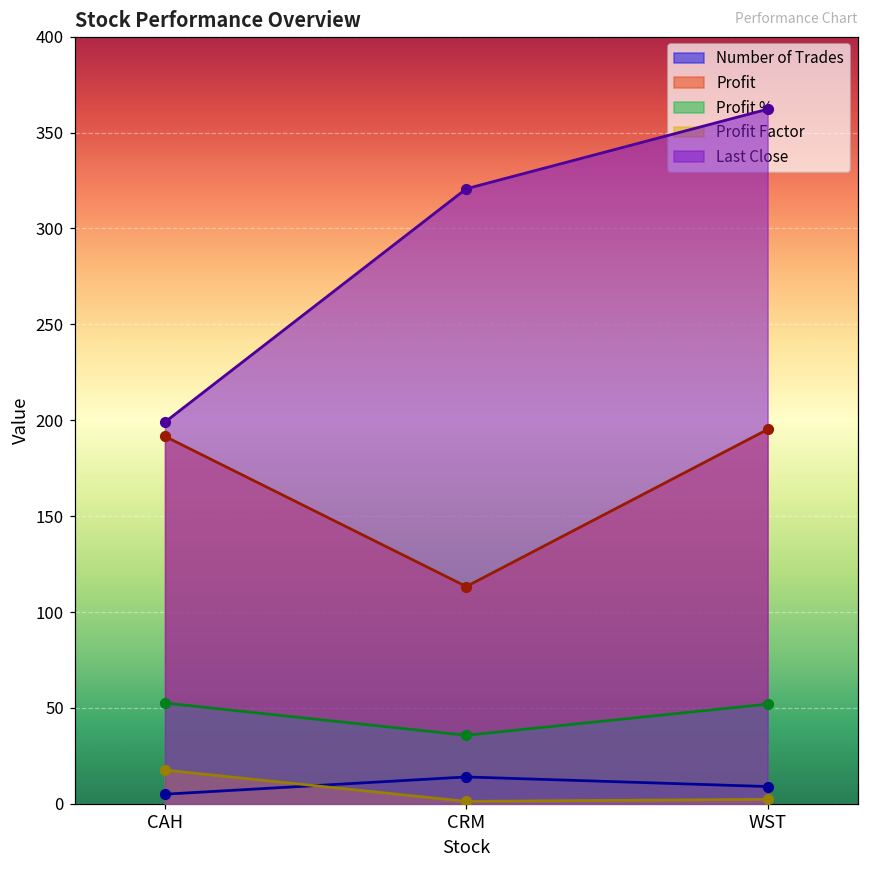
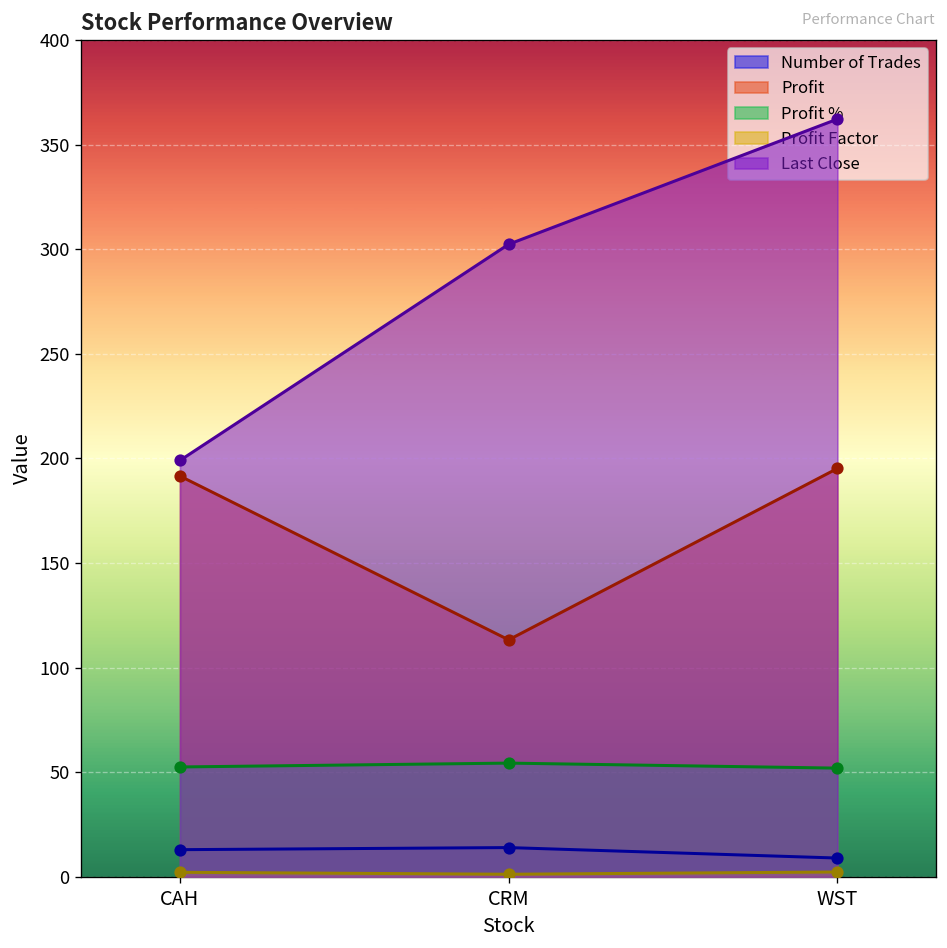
  {
    "Number of Trades": {
-     "CAH": 5,
+     "CAH": 13,
      "CRM": 14,
      "WST": 9
    },
    "Profit": {
      "CAH": 192,
      "CRM": 113,
      "WST": 195
    },
    "Profit Factor": {
-     "CAH": 18,
+     "CAH": 2,
      "CRM": 1,
      "WST": 2
    },
    "Profit %": {
      "CAH": 53,
-     "CRM": 36,
+     "CRM": 54,
      "WST": 52
    },
    "Last Close": {
      "CAH": 199,
-     "CRM": 321
+     "CRM": 302
    }
  }
